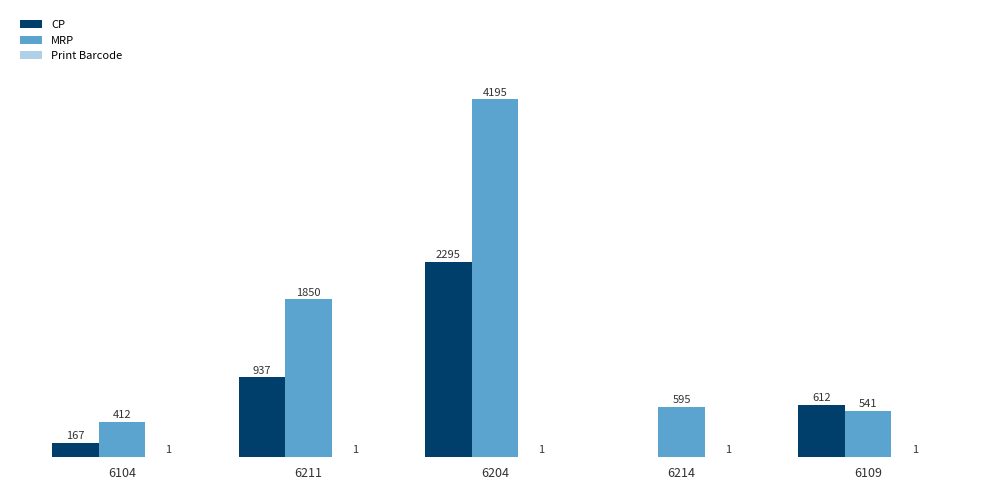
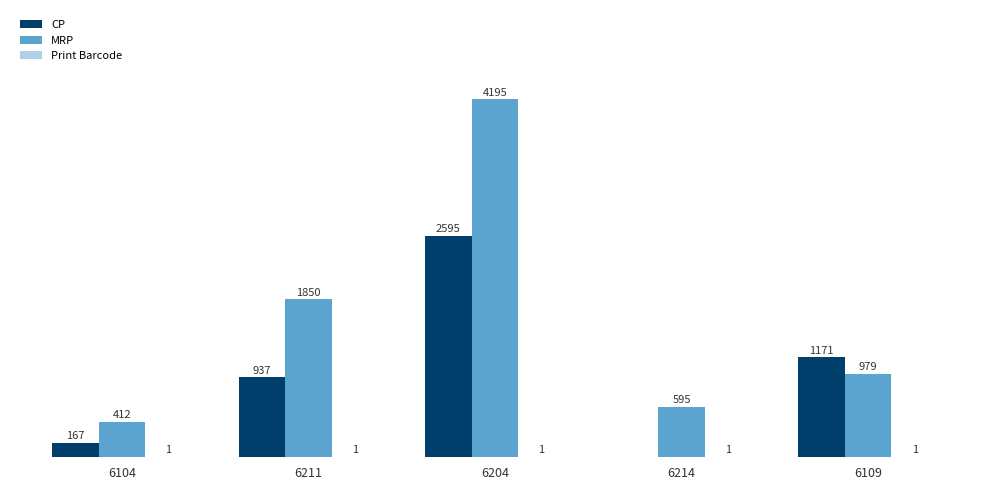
  {
    "CP": {
      "6104": 167,
      "6211": 937,
-     "6204": 2295,
-     "6109": 612
+     "6204": 2595,
+     "6109": 1171
    },
    "MRP": {
      "6104": 412,
      "6211": 1850,
      "6204": 4195,
      "6214": 595,
-     "6109": 541
+     "6109": 979
    },
    "Print Barcode": {
      "6104": 1,
      "6211": 1,
      "6204": 1,
      "6214": 1,
      "6109": 1
    }
  }
